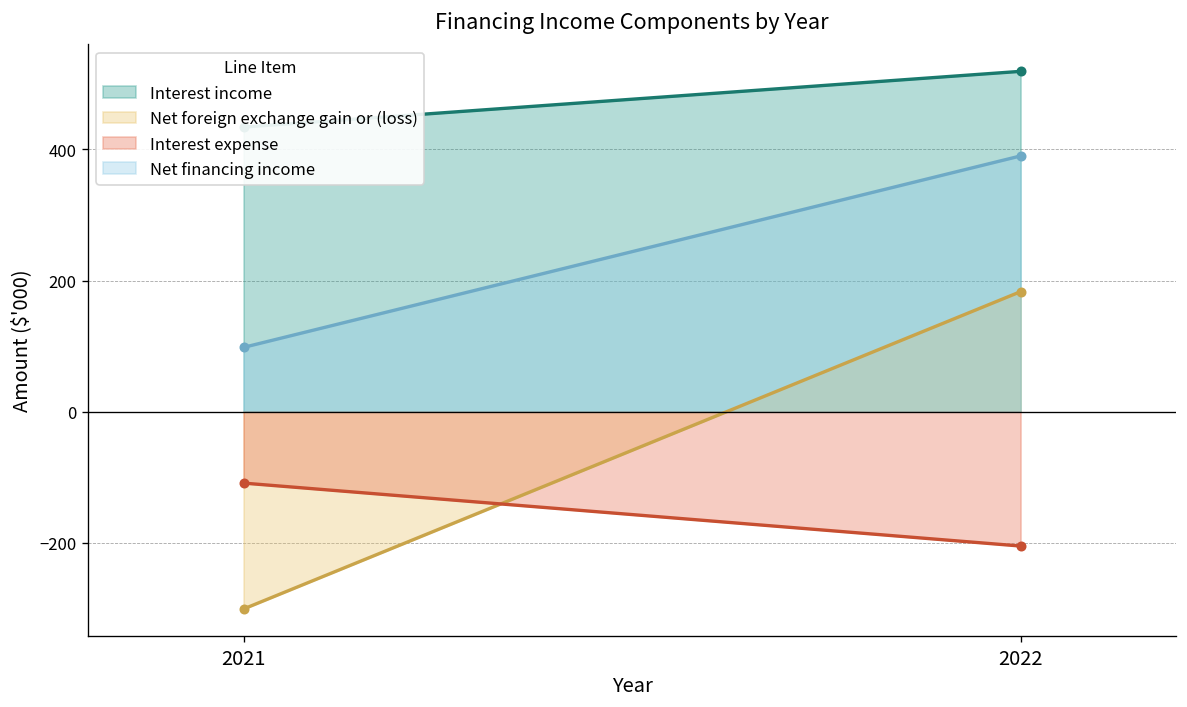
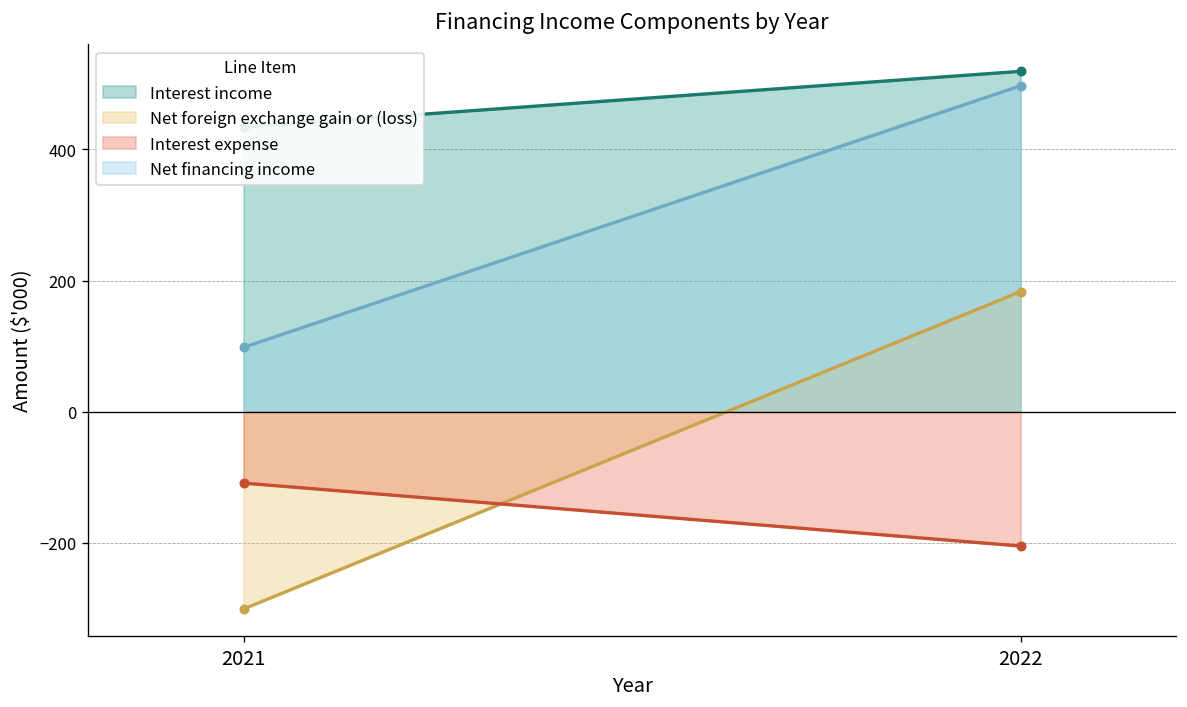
  {
    "Interest income": {
      "2022": 520
    },
    "Net financing income": {
      "2021": 100,
-     "2022": 390
+     "2022": 500
    }
  }
